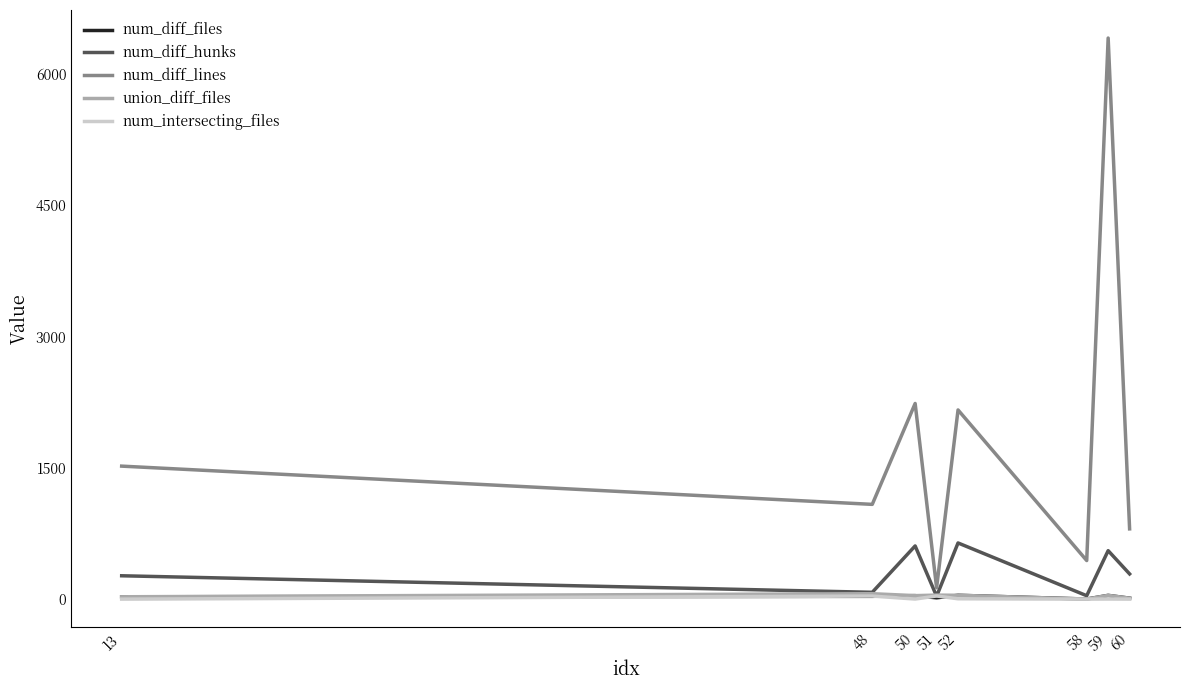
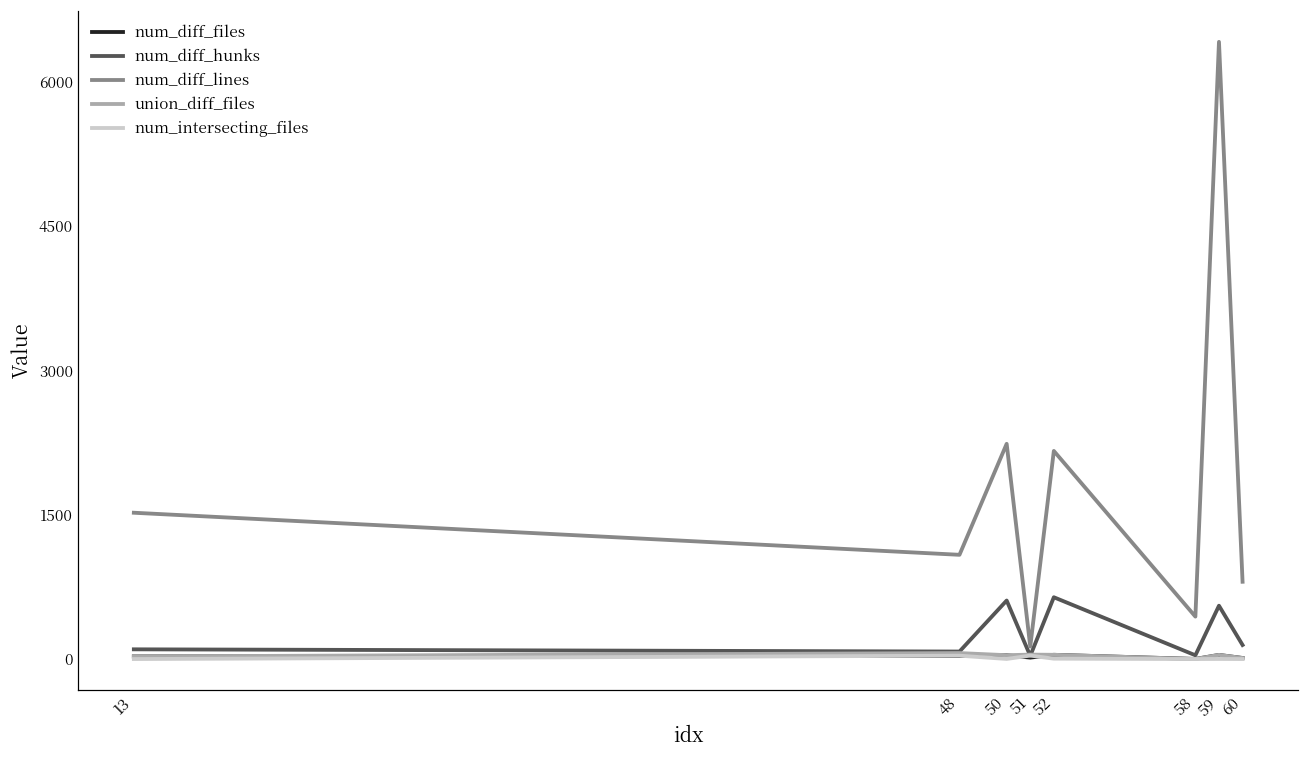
  {
    "num_diff_hunks": {
-     "13": 300,
+     "13": 100,
      "50": 600,
      "52": 600,
      "58": 0,
      "59": 600,
-     "60": 300
+     "60": 100
    }
  }
